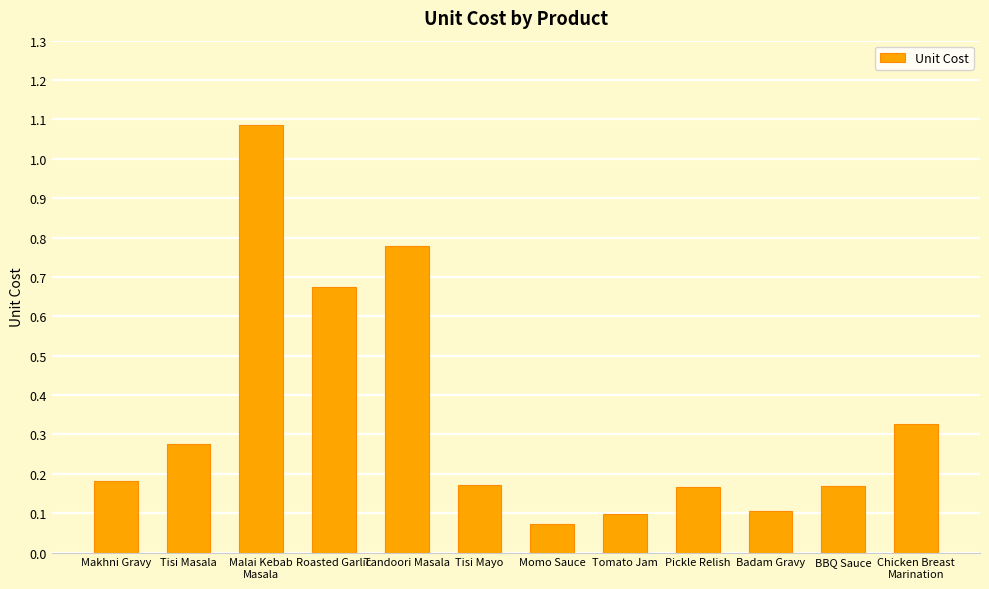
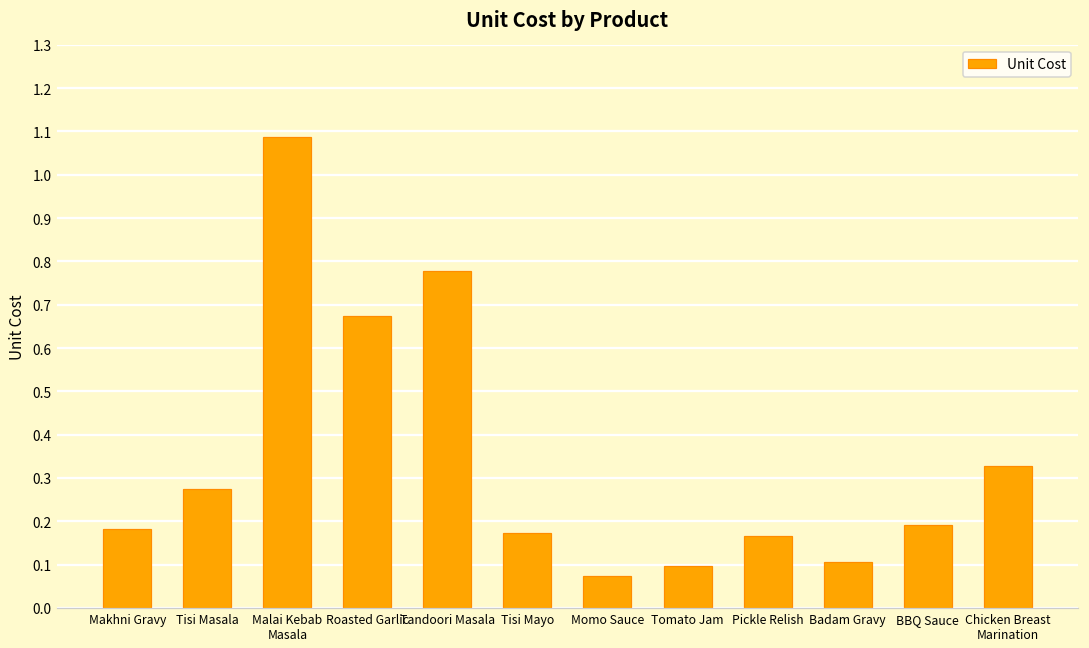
  {
    "Makhni Gravy": 0.18,
    "Tisi Masala": 0.28,
    "Malai Kebab Masala": 1.09,
    "Roasted Garlic": 0.67,
    "Tandoori Masala": 0.78,
    "Tisi Mayo": 0.17,
    "Momo Sauce": 0.07,
    "Tomato Jam": 0.10,
    "Pickle Relish": 0.17,
    "Badam Gravy": 0.11,
-   "BBQ Sauce": 0.17,
+   "BBQ Sauce": 0.19,
    "Chicken Breast Marination": 0.33
  }
